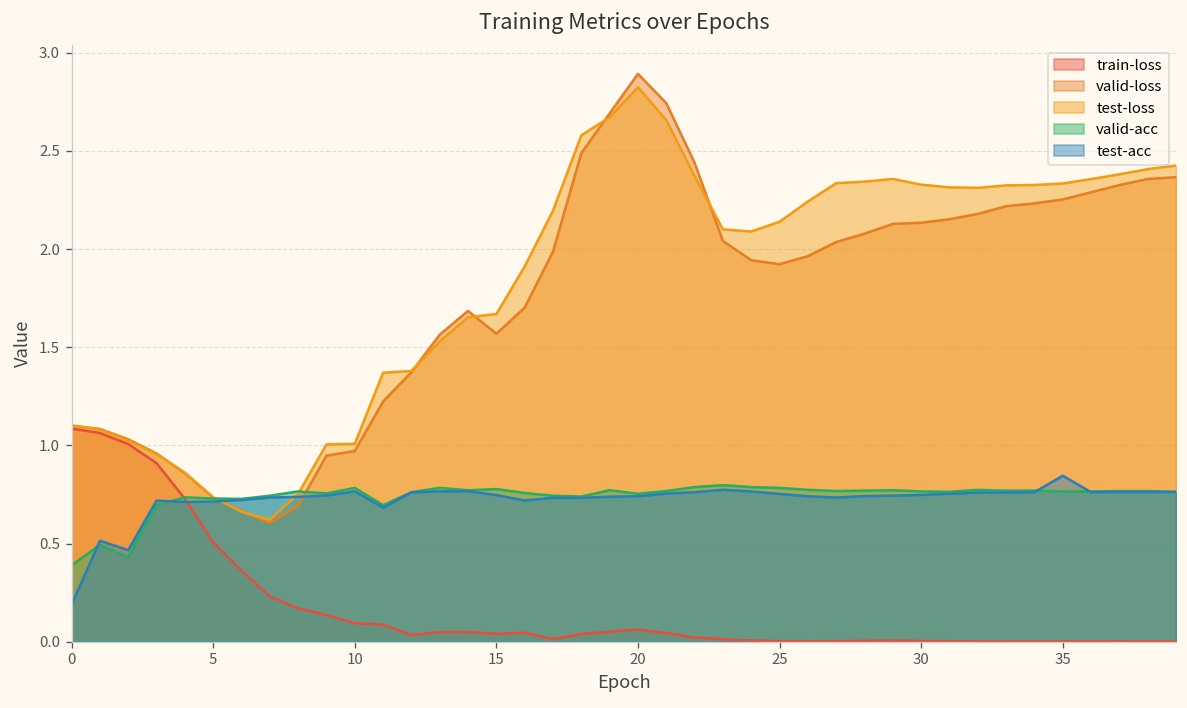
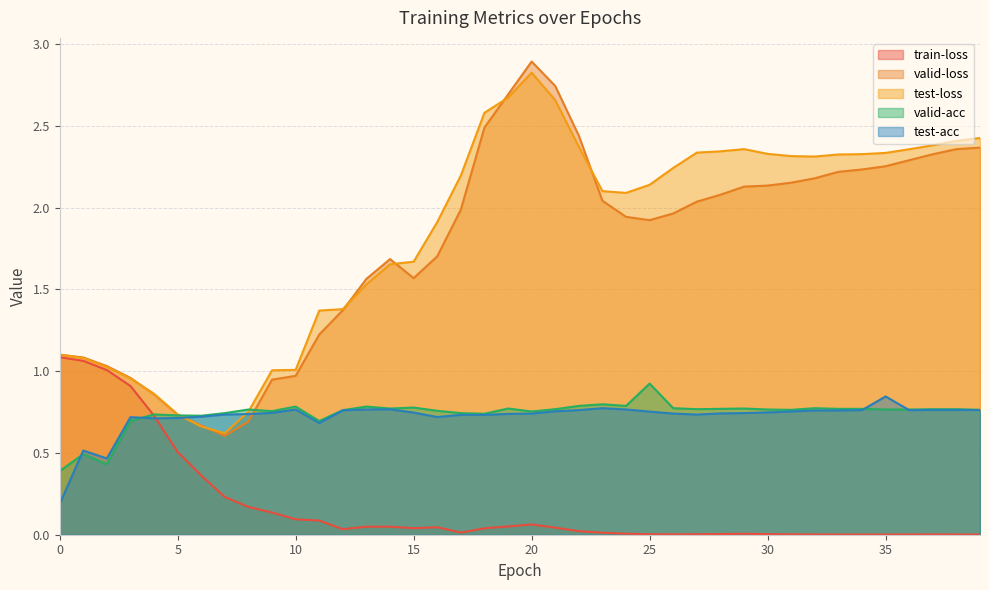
  {
    "valid-acc": {
      "0": 0.39,
      "10": 0.78,
      "15": 0.78,
-     "25": 0.78,
+     "25": 0.92,
      "30": 0.77,
      "35": 0.77
    },
    "test-acc": {
      "0": 0.19,
      "5": 0.71,
      "10": 0.77,
      "15": 0.75,
      "25": 0.75,
      "30": 0.75,
      "35": 0.85
    }
  }
